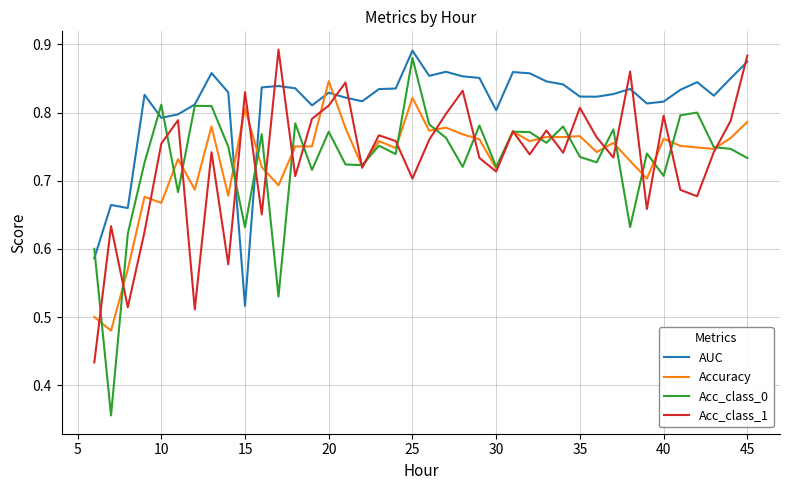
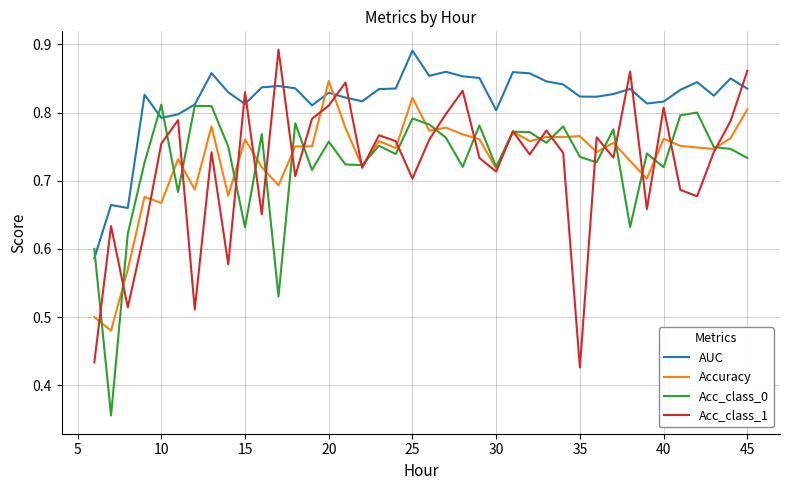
  {
    "AUC": {
      "10": 0.79,
-     "15": 0.52,
+     "15": 0.81,
      "20": 0.83,
      "25": 0.89,
      "30": 0.80,
      "35": 0.82,
      "40": 0.82,
-     "45": 0.87
+     "45": 0.84
    },
    "Accuracy": {
      "10": 0.67,
-     "15": 0.81,
+     "15": 0.76,
      "20": 0.85,
      "25": 0.82,
      "35": 0.77,
      "40": 0.76,
-     "45": 0.79
+     "45": 0.80
    },
    "Acc_class_0": {
      "10": 0.81,
      "15": 0.63,
-     "20": 0.77,
-     "25": 0.88,
+     "20": 0.76,
+     "25": 0.79,
      "35": 0.74,
-     "40": 0.71,
+     "40": 0.72,
      "45": 0.73
    },
    "Acc_class_1": {
      "10": 0.75,
      "15": 0.83,
      "20": 0.81,
      "25": 0.70,
      "30": 0.71,
-     "35": 0.81,
-     "40": 0.80,
-     "45": 0.88
+     "35": 0.43,
+     "40": 0.81,
+     "45": 0.86
    }
  }
